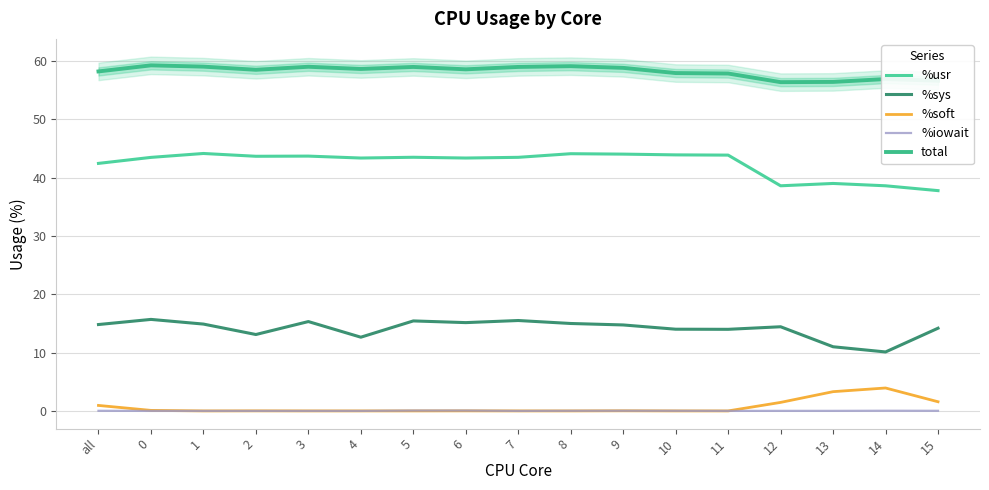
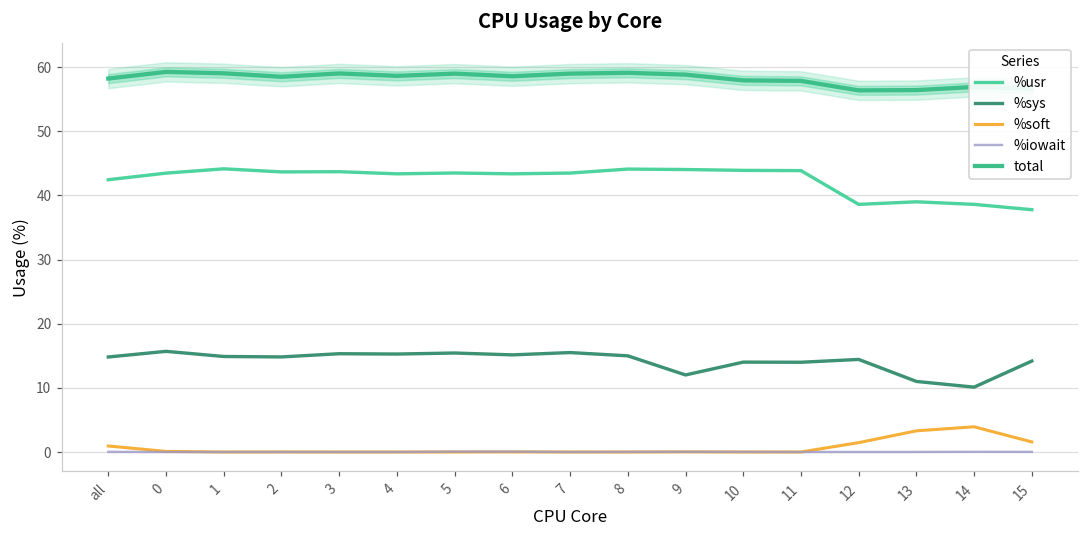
  {
    "%sys": {
      "all": 15,
      "0": 16,
      "1": 15,
-     "2": 13,
+     "2": 15,
      "3": 15,
-     "4": 13,
+     "4": 15,
      "5": 15,
      "6": 15,
      "7": 16,
      "8": 15,
-     "9": 15,
+     "9": 12,
      "10": 14,
      "11": 14,
      "12": 14,
      "13": 11,
      "14": 10,
      "15": 14
    },
    "%soft": {
      "all": 1,
      "12": 1,
      "13": 3,
      "14": 4,
      "15": 2
    },
    "%iowait": {
      "all": 0,
      "12": 0,
      "13": 0,
      "14": 0,
      "15": 0
    }
  }
